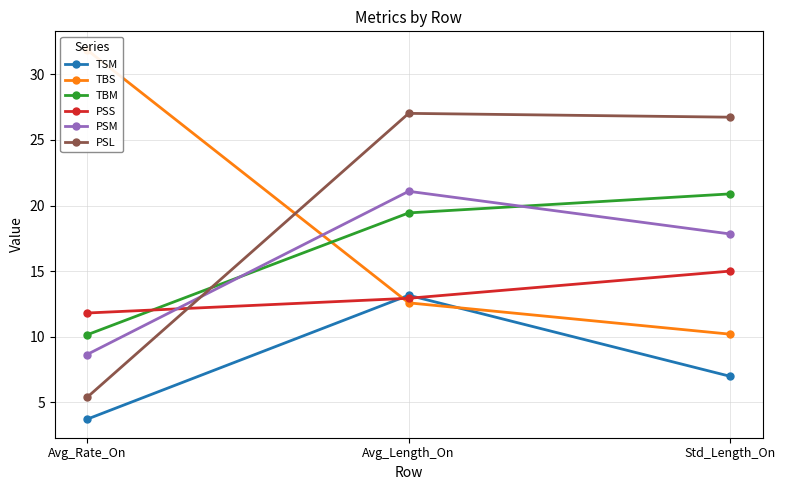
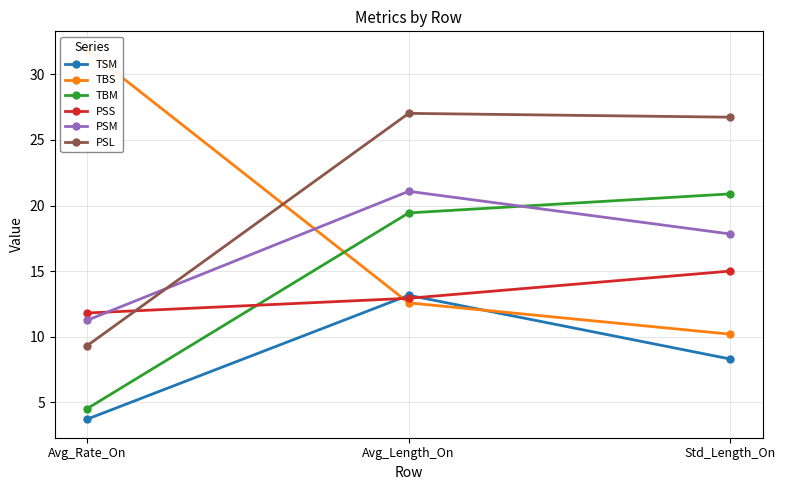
  {
    "TSM": {
      "Avg_Rate_On": 3.7,
      "Avg_Length_On": 13.2,
-     "Std_Length_On": 7.0
+     "Std_Length_On": 8.3
    },
    "TBS": {
      "Avg_Length_On": 12.6,
      "Std_Length_On": 10.2
    },
    "TBM": {
-     "Avg_Rate_On": 10.1,
+     "Avg_Rate_On": 4.5,
      "Avg_Length_On": 19.4,
      "Std_Length_On": 20.9
    },
    "PSS": {
      "Avg_Rate_On": 11.8,
      "Avg_Length_On": 12.9,
      "Std_Length_On": 15.0
    },
    "PSM": {
-     "Avg_Rate_On": 8.6,
+     "Avg_Rate_On": 11.2,
      "Avg_Length_On": 21.1,
      "Std_Length_On": 17.8
    },
    "PSL": {
-     "Avg_Rate_On": 5.4,
+     "Avg_Rate_On": 9.3,
      "Avg_Length_On": 27.0,
      "Std_Length_On": 26.7
    }
  }
